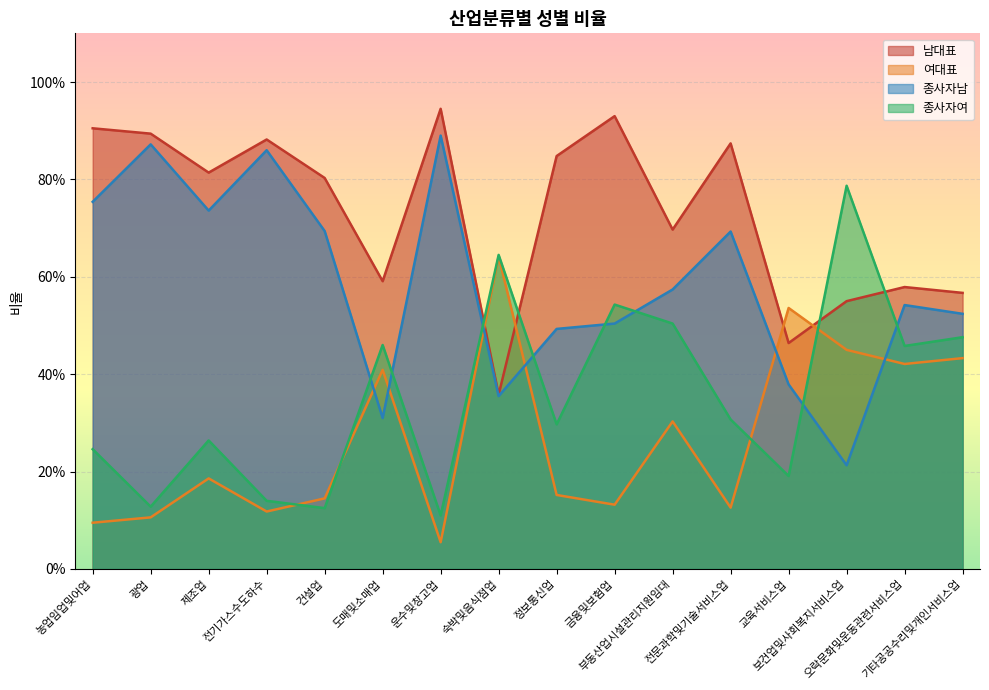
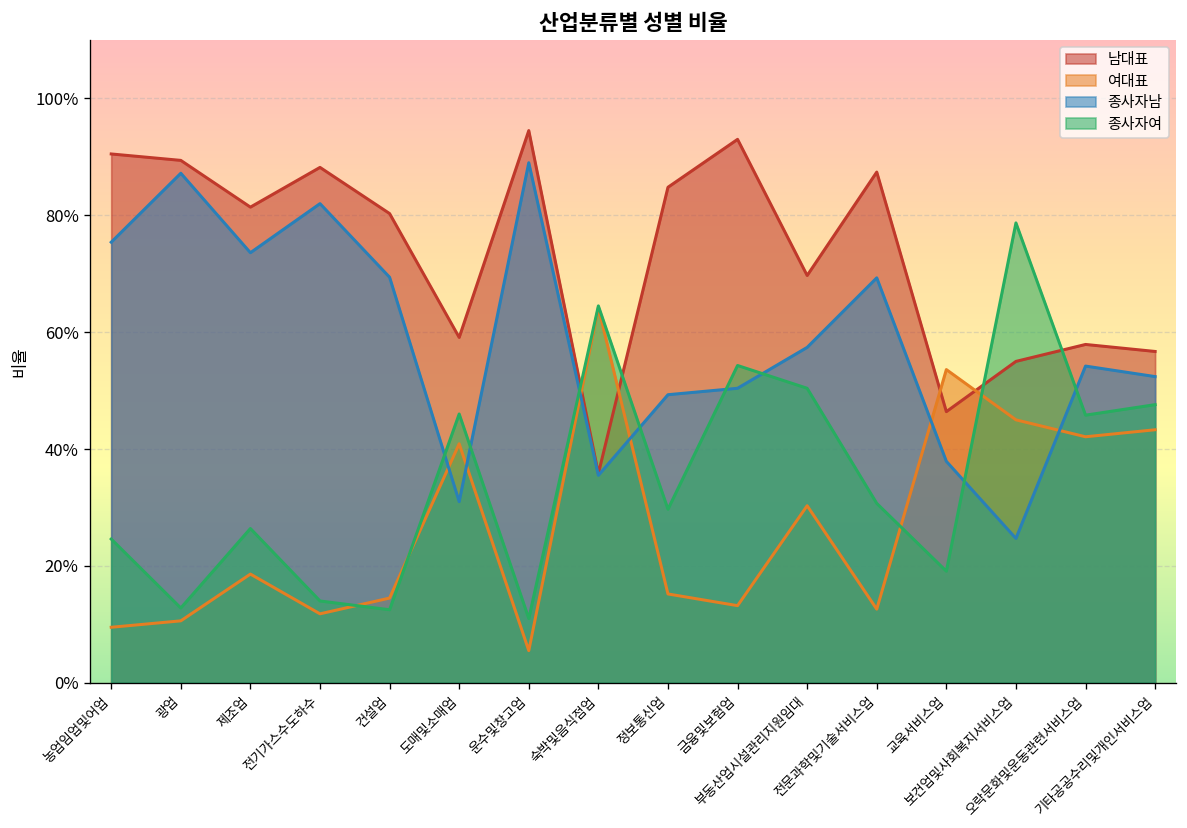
  {
    "남대표": {
      "농업임업및어업": "91%",
      "광업": "89%",
      "제조업": "81%",
      "전기가스수도하수": "88%",
      "건설업": "80%",
      "도매및소매업": "59%",
      "운수및창고업": "95%",
      "정보통신업": "85%",
      "금융및보험업": "93%",
      "부동산업시설관리지원임대": "70%",
      "전문과학및기술서비스업": "87%",
      "교육서비스업": "46%",
      "보건업및사회복지서비스업": "55%",
      "오락문화및운동관련서비스업": "58%",
      "기타공공수리및개인서비스업": "57%"
    },
    "여대표": {
      "농업임업및어업": "10%",
      "광업": "11%",
      "제조업": "19%",
      "전기가스수도하수": "12%",
      "건설업": "14%",
      "도매및소매업": "41%",
      "운수및창고업": "6%",
      "정보통신업": "15%",
      "금융및보험업": "13%",
      "부동산업시설관리지원임대": "30%",
      "전문과학및기술서비스업": "13%",
      "교육서비스업": "54%",
      "보건업및사회복지서비스업": "45%",
      "오락문화및운동관련서비스업": "42%",
      "기타공공수리및개인서비스업": "43%"
    },
    "종사자남": {
      "농업임업및어업": "75%",
      "광업": "87%",
      "제조업": "74%",
-     "전기가스수도하수": "86%",
+     "전기가스수도하수": "82%",
      "건설업": "69%",
      "도매및소매업": "31%",
      "운수및창고업": "89%",
      "정보통신업": "49%",
      "금융및보험업": "50%",
      "부동산업시설관리지원임대": "57%",
      "전문과학및기술서비스업": "69%",
      "교육서비스업": "38%",
-     "보건업및사회복지서비스업": "21%",
+     "보건업및사회복지서비스업": "25%",
      "오락문화및운동관련서비스업": "54%",
      "기타공공수리및개인서비스업": "52%"
    },
    "종사자여": {
      "농업임업및어업": "25%",
      "광업": "13%",
      "제조업": "26%",
      "전기가스수도하수": "14%",
      "건설업": "13%",
      "도매및소매업": "46%",
      "운수및창고업": "11%",
      "정보통신업": "30%",
      "금융및보험업": "54%",
      "부동산업시설관리지원임대": "50%",
      "전문과학및기술서비스업": "31%",
      "교육서비스업": "19%",
      "보건업및사회복지서비스업": "79%",
      "오락문화및운동관련서비스업": "46%",
      "기타공공수리및개인서비스업": "48%"
    }
  }
